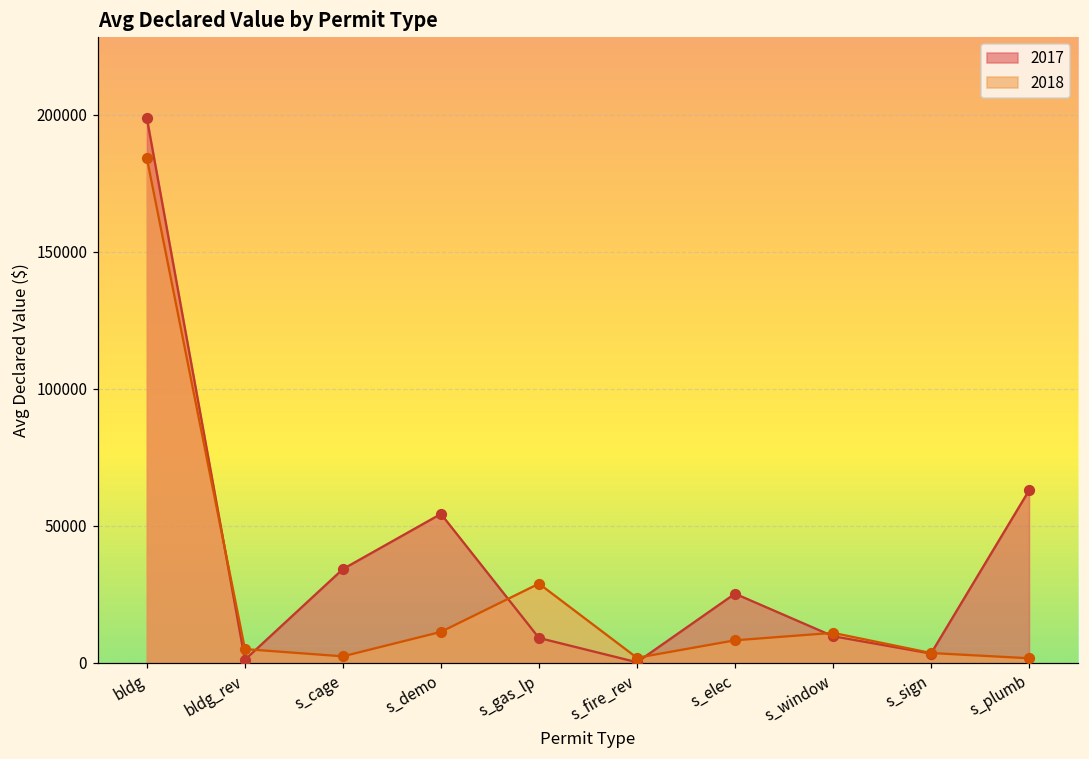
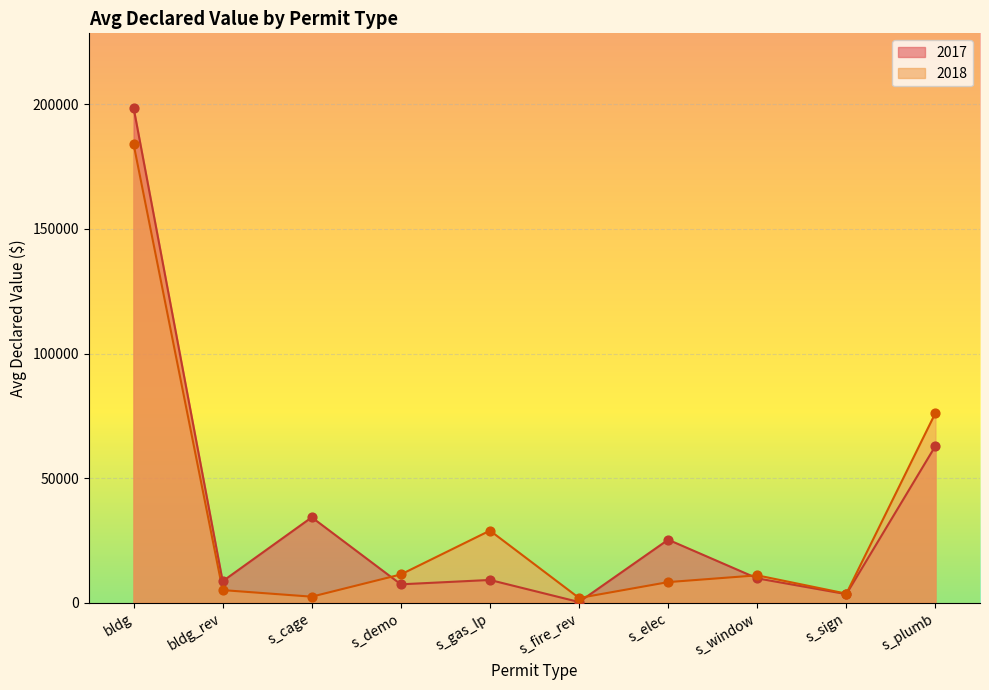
  {
    "2017": {
      "bldg": 199000,
-     "bldg_rev": 1000,
+     "bldg_rev": 9000,
      "s_cage": 34000,
-     "s_demo": 54000,
+     "s_demo": 7000,
      "s_gas_lp": 9000,
      "s_fire_rev": 0,
      "s_elec": 25000,
      "s_window": 10000,
      "s_plumb": 63000
    },
    "2018": {
      "bldg": 184000,
      "bldg_rev": 5000,
      "s_cage": 2000,
      "s_demo": 11000,
      "s_gas_lp": 29000,
      "s_fire_rev": 2000,
      "s_elec": 8000,
      "s_window": 11000,
-     "s_plumb": 2000
+     "s_plumb": 76000
    }
  }
